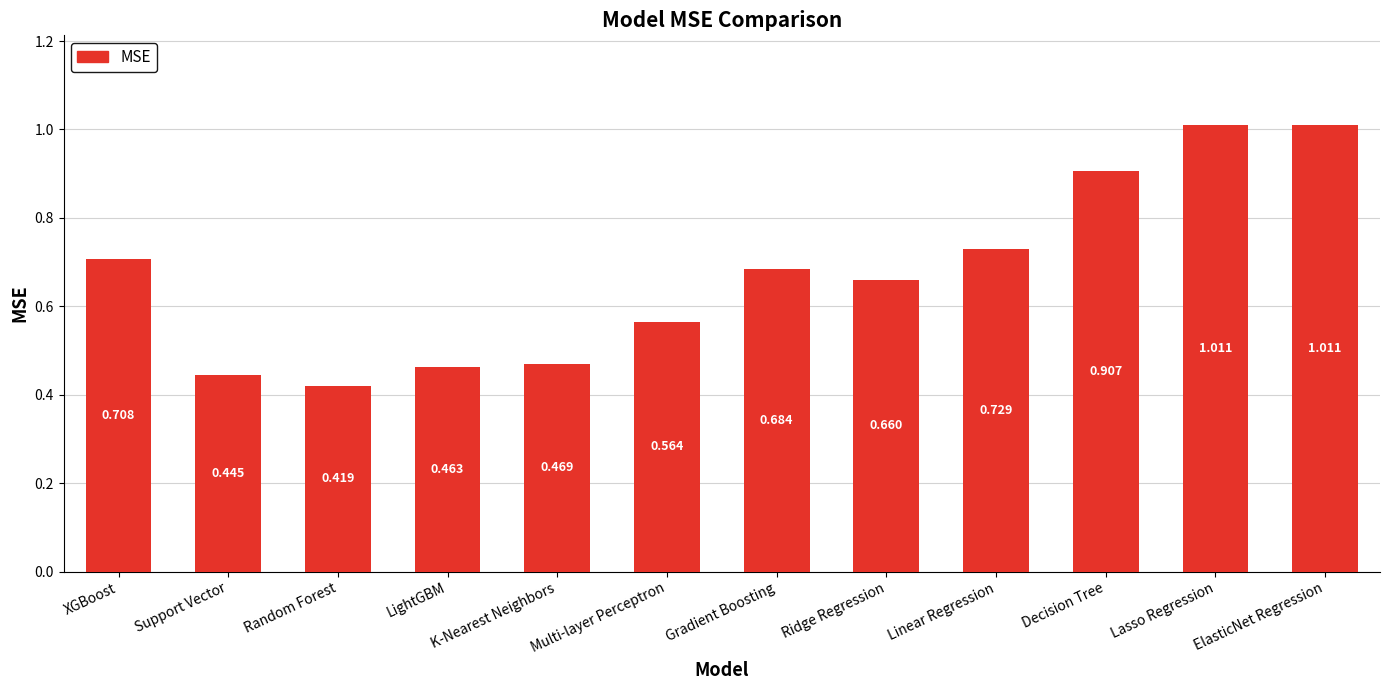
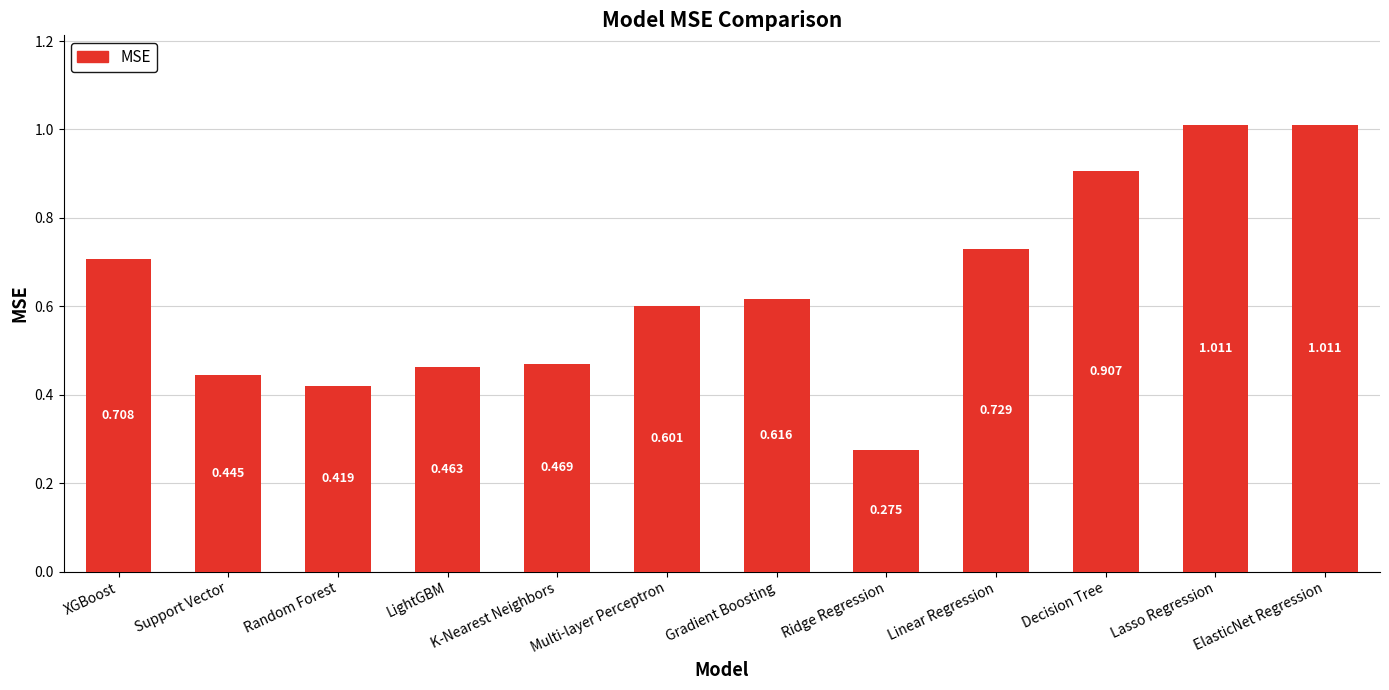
  {
    "XGBoost": 0.708,
    "Support Vector": 0.445,
    "Random Forest": 0.419,
    "LightGBM": 0.463,
    "K-Nearest Neighbors": 0.469,
-   "Multi-layer Perceptron": 0.564,
-   "Gradient Boosting": 0.684,
-   "Ridge Regression": 0.660,
+   "Multi-layer Perceptron": 0.601,
+   "Gradient Boosting": 0.616,
+   "Ridge Regression": 0.275,
    "Linear Regression": 0.729,
    "Decision Tree": 0.907,
    "Lasso Regression": 1.011,
    "ElasticNet Regression": 1.011
  }
